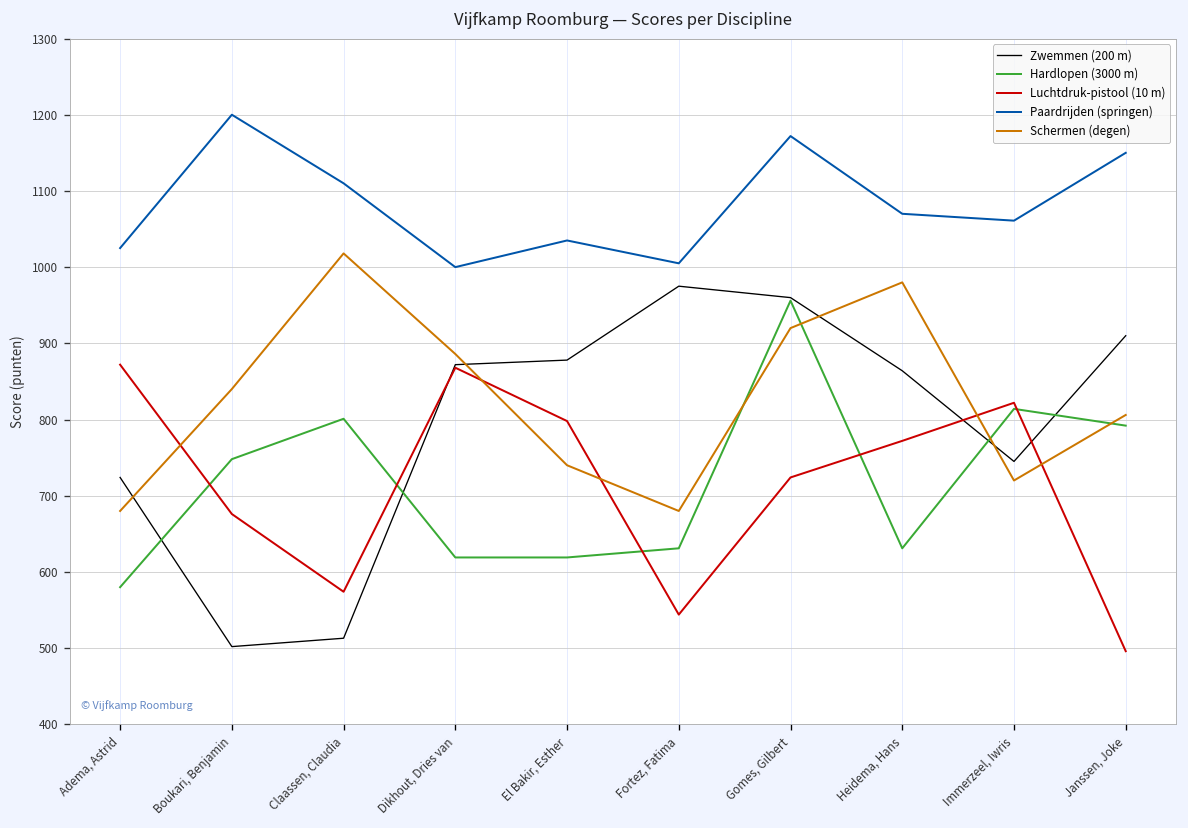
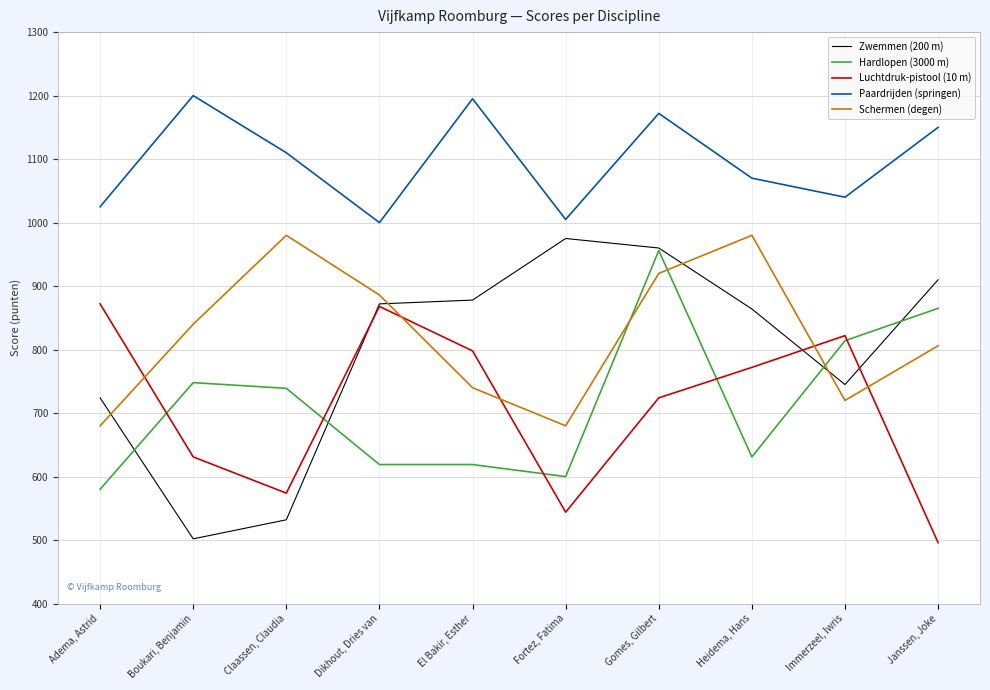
  {
    "Zwemmen (200 m)": {
      "Adema, Astrid": 720,
      "Boukari, Benjamin": 500,
-     "Claassen, Claudia": 510,
+     "Claassen, Claudia": 530,
      "El Bakir, Esther": 880,
      "Fortez, Fatima": 980,
      "Gomes, Gilbert": 960,
      "Heidema, Hans": 860,
      "Immerzeel, Iwris": 750,
      "Janssen, Joke": 910
    },
    "Hardlopen (3000 m)": {
      "Adema, Astrid": 580,
      "Boukari, Benjamin": 750,
-     "Claassen, Claudia": 800,
+     "Claassen, Claudia": 740,
      "Dikhout, Dries van": 620,
      "El Bakir, Esther": 620,
-     "Fortez, Fatima": 630,
+     "Fortez, Fatima": 600,
      "Gomes, Gilbert": 960,
      "Heidema, Hans": 630,
      "Immerzeel, Iwris": 810,
-     "Janssen, Joke": 790
+     "Janssen, Joke": 870
    },
    "Luchtdruk-pistool (10 m)": {
      "Adema, Astrid": 870,
-     "Boukari, Benjamin": 680,
+     "Boukari, Benjamin": 630,
      "Claassen, Claudia": 570,
      "El Bakir, Esther": 800,
      "Fortez, Fatima": 540,
      "Gomes, Gilbert": 720,
      "Heidema, Hans": 770,
      "Immerzeel, Iwris": 820,
      "Janssen, Joke": 500
    },
    "Paardrijden (springen)": {
      "Adema, Astrid": 1030,
      "Boukari, Benjamin": 1200,
      "Claassen, Claudia": 1110,
      "Dikhout, Dries van": 1000,
-     "El Bakir, Esther": 1040,
+     "El Bakir, Esther": 1200,
      "Fortez, Fatima": 1010,
      "Gomes, Gilbert": 1170,
      "Heidema, Hans": 1070,
-     "Immerzeel, Iwris": 1060,
+     "Immerzeel, Iwris": 1040,
      "Janssen, Joke": 1150
    },
    "Schermen (degen)": {
      "Adema, Astrid": 680,
      "Boukari, Benjamin": 840,
-     "Claassen, Claudia": 1020,
+     "Claassen, Claudia": 980,
      "Dikhout, Dries van": 890,
      "El Bakir, Esther": 740,
      "Fortez, Fatima": 680,
      "Gomes, Gilbert": 920,
      "Heidema, Hans": 980,
      "Immerzeel, Iwris": 720,
      "Janssen, Joke": 810
    }
  }
